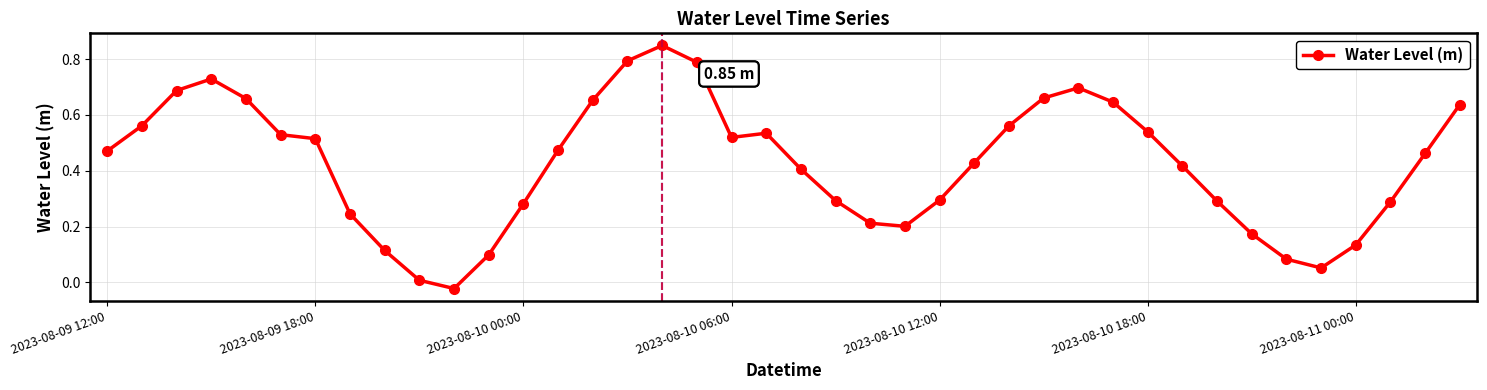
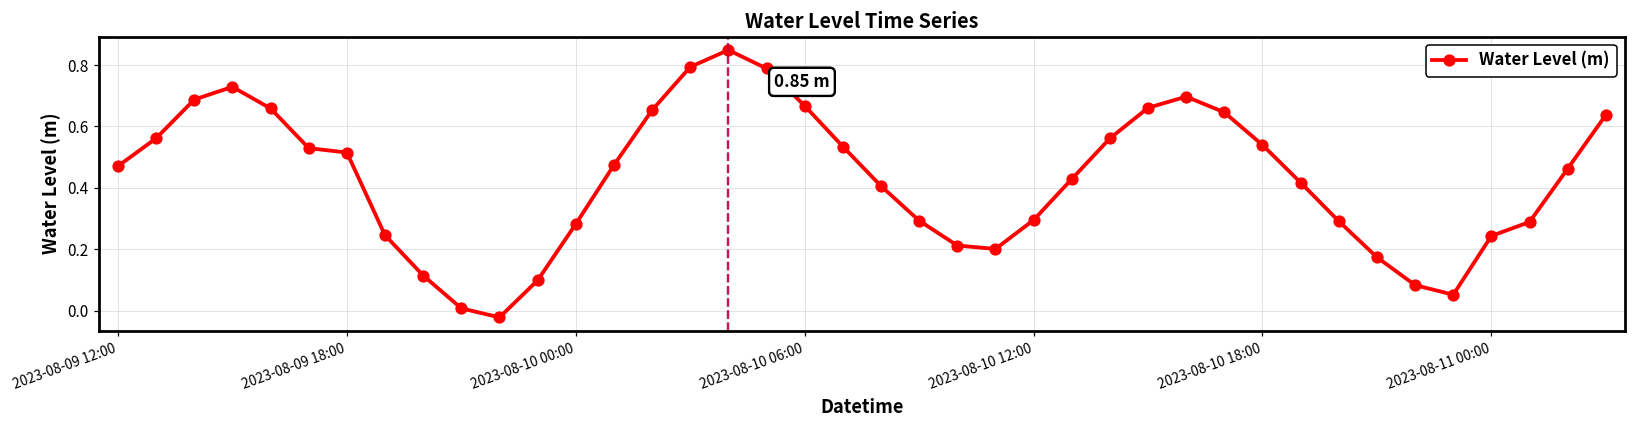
  {
    "2023-08-09 12:00": 0.47,
    "2023-08-09 18:00": 0.51,
    "2023-08-10 00:00": 0.28,
-   "2023-08-10 06:00": 0.52,
+   "2023-08-10 06:00": 0.67,
    "2023-08-10 12:00": 0.30,
    "2023-08-10 18:00": 0.54,
-   "2023-08-11 00:00": 0.13
+   "2023-08-11 00:00": 0.24
  }
